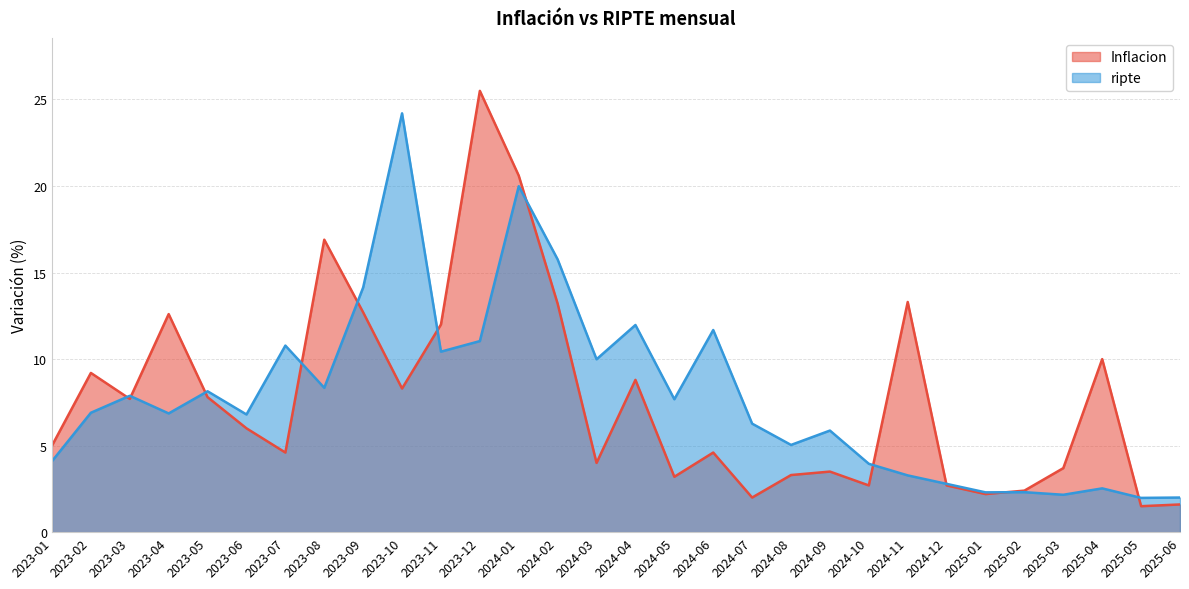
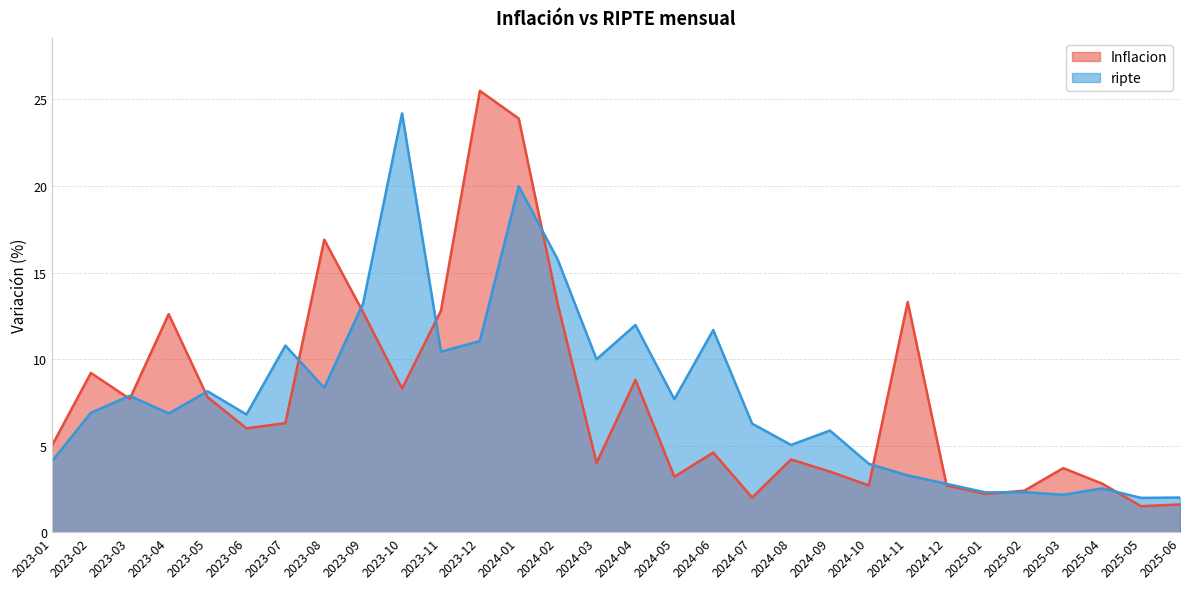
  {
    "Inflacion": {
      "2023-01": 5.0,
      "2023-02": 9.2,
      "2023-03": 7.7,
      "2023-04": 12.6,
      "2023-05": 7.8,
      "2023-06": 6.0,
-     "2023-07": 4.6,
+     "2023-07": 6.3,
      "2023-08": 16.9,
      "2023-09": 12.7,
      "2023-10": 8.3,
-     "2023-11": 12.0,
+     "2023-11": 12.8,
      "2023-12": 25.5,
-     "2024-01": 20.6,
+     "2024-01": 23.9,
      "2024-02": 13.2,
      "2024-03": 4.0,
      "2024-04": 8.8,
      "2024-05": 3.2,
      "2024-06": 4.6,
      "2024-07": 2.0,
-     "2024-08": 3.3,
+     "2024-08": 4.2,
      "2024-09": 3.5,
      "2024-10": 2.7,
      "2024-11": 13.3,
      "2025-03": 3.7,
-     "2025-04": 10.0,
+     "2025-04": 2.8,
      "2025-05": 1.5,
      "2025-06": 1.6
    },
    "ripte": {
      "2023-01": 4.1,
      "2023-02": 6.9,
      "2023-03": 7.9,
      "2023-04": 6.9,
      "2023-05": 8.1,
      "2023-06": 6.8,
      "2023-07": 10.8,
      "2023-08": 8.3,
-     "2023-09": 14.1,
+     "2023-09": 13.2,
      "2023-10": 24.2,
      "2023-11": 10.4,
      "2023-12": 11.0,
      "2024-01": 20.0,
      "2024-02": 15.8,
      "2024-03": 10.0,
      "2024-04": 12.0,
      "2024-05": 7.7,
      "2024-06": 11.7,
      "2024-07": 6.3,
      "2024-08": 5.0,
      "2024-09": 5.9,
      "2024-10": 4.0,
      "2024-11": 3.3,
      "2025-03": 2.2,
      "2025-04": 2.5,
      "2025-05": 2.0,
      "2025-06": 2.0
    }
  }
